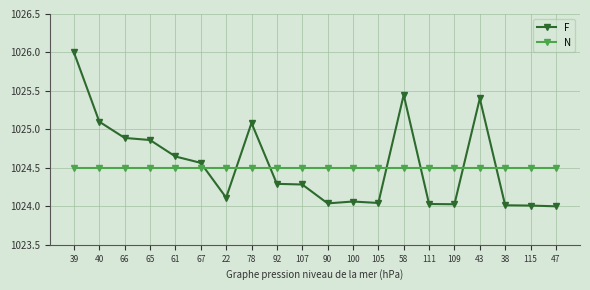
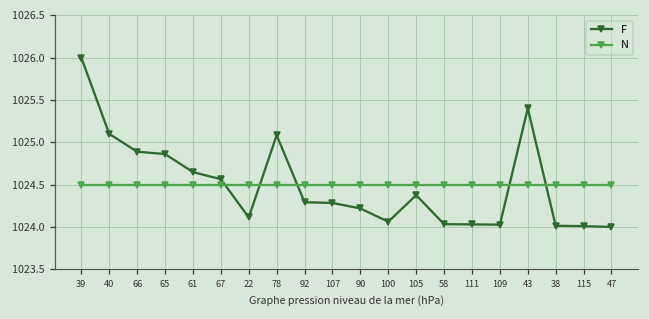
  {
    "F": {
      "39": 1026.0,
      "40": 1025.1,
      "66": 1024.9,
      "65": 1024.9,
      "61": 1024.6,
      "67": 1024.6,
      "22": 1024.1,
      "78": 1025.1,
      "92": 1024.3,
      "107": 1024.3,
-     "90": 1024.0,
+     "90": 1024.2,
      "100": 1024.1,
-     "105": 1024.0,
-     "58": 1025.4,
+     "105": 1024.4,
+     "58": 1024.0,
      "111": 1024.0,
      "109": 1024.0,
      "43": 1025.4,
      "38": 1024.0,
      "115": 1024.0,
      "47": 1024.0
    },
    "N": {
      "39": 1024.5,
      "40": 1024.5,
      "66": 1024.5,
      "65": 1024.5,
      "61": 1024.5,
      "67": 1024.5,
      "22": 1024.5,
      "78": 1024.5,
      "92": 1024.5,
      "107": 1024.5,
      "90": 1024.5,
      "100": 1024.5,
      "105": 1024.5,
      "58": 1024.5,
      "111": 1024.5,
      "109": 1024.5,
      "43": 1024.5,
      "38": 1024.5,
      "115": 1024.5,
      "47": 1024.5
    }
  }
